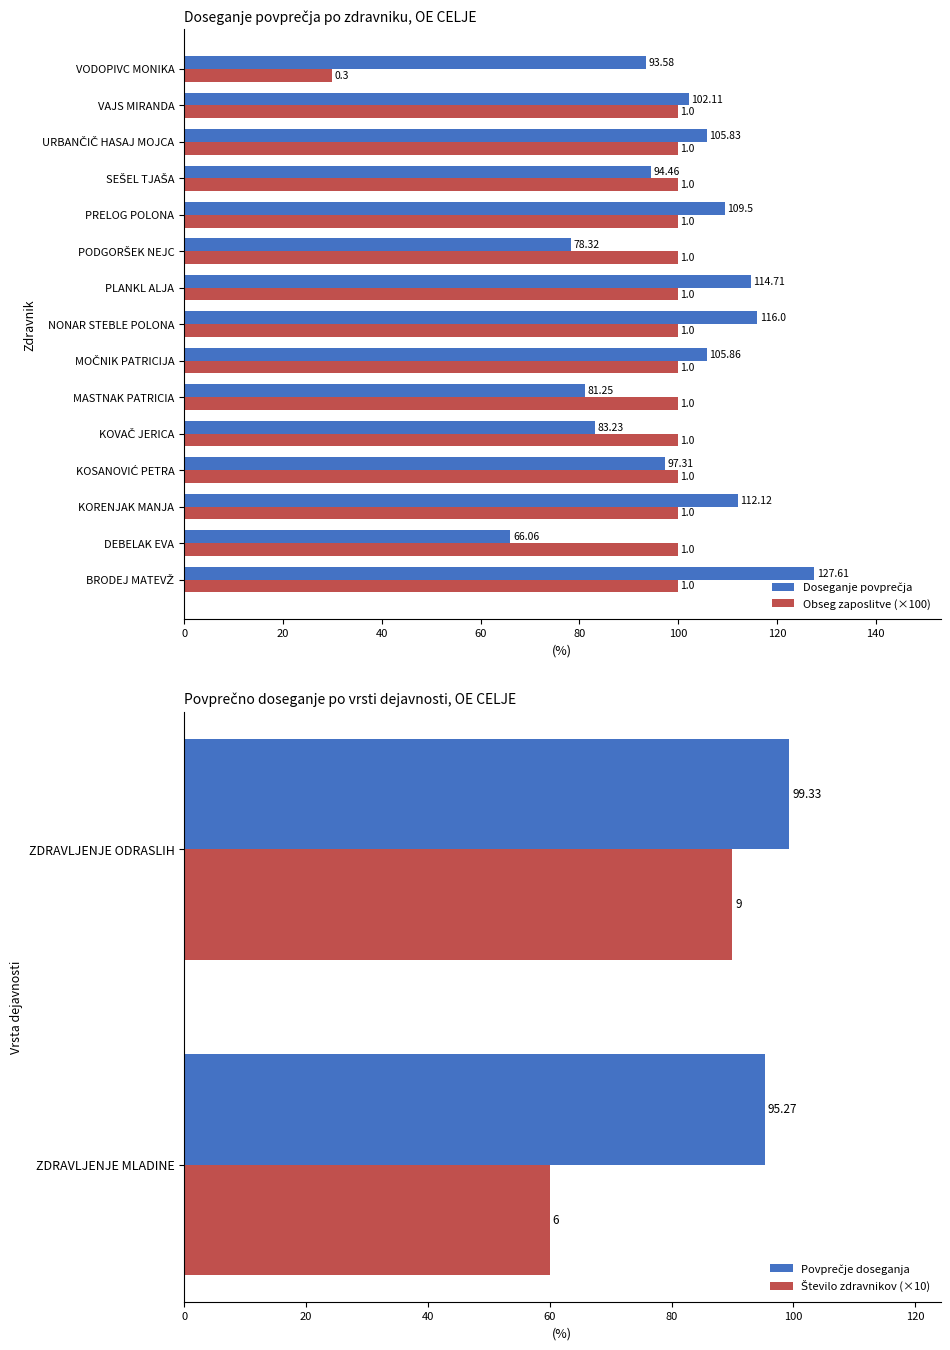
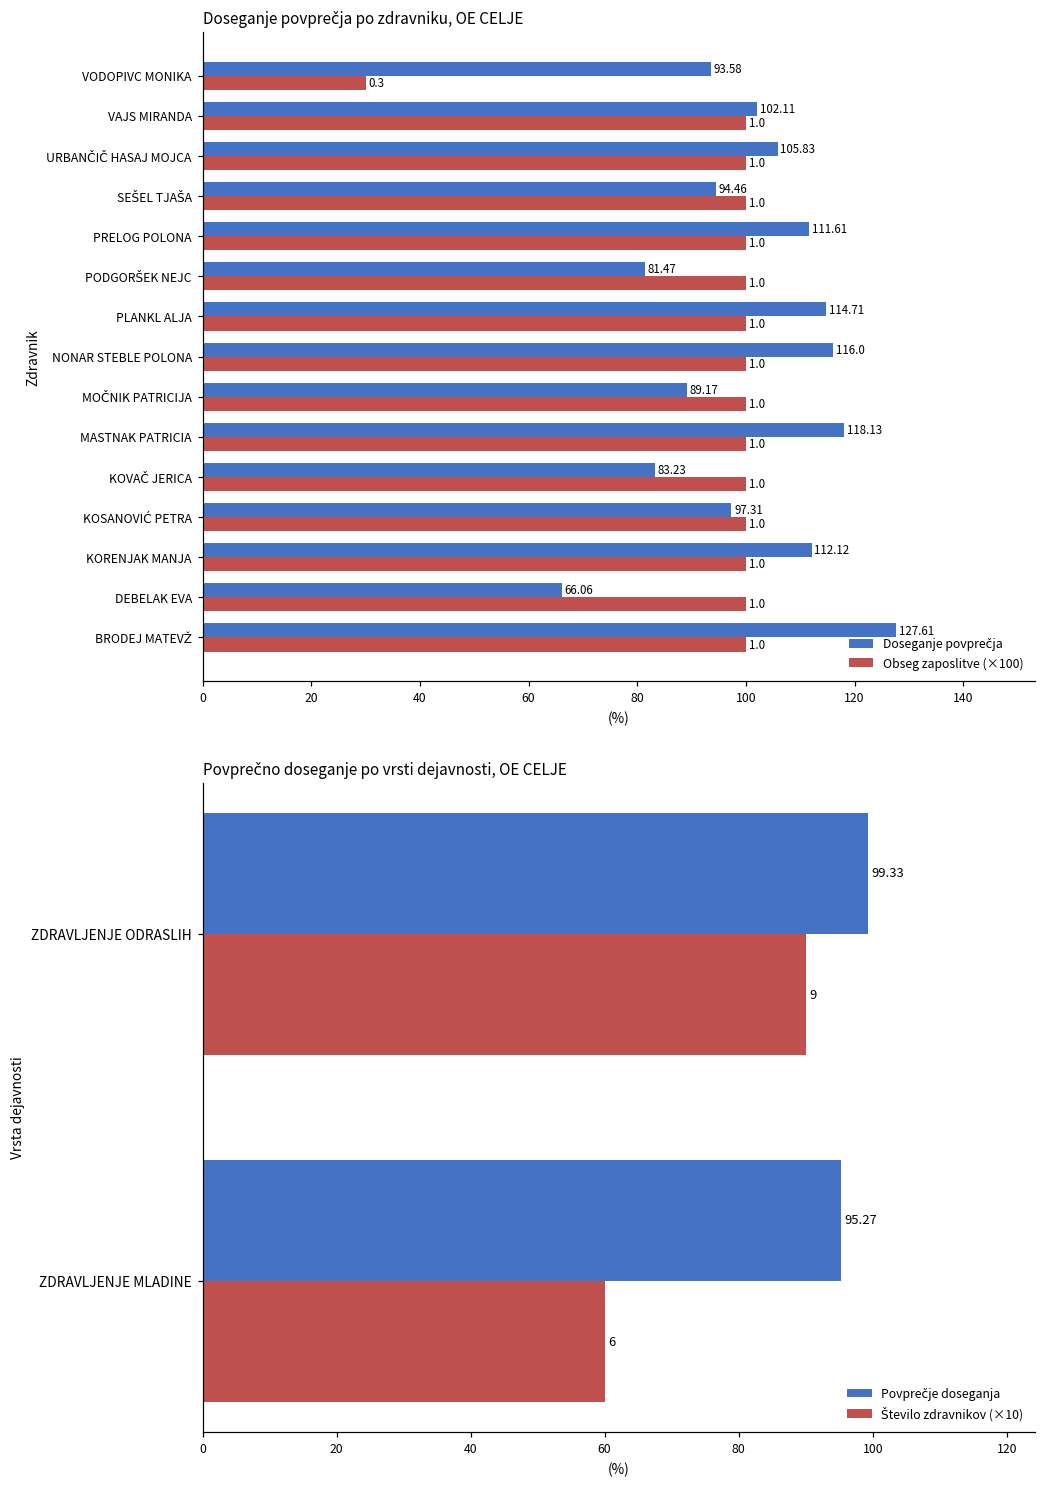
  {
    "Doseganje povprečja po zdravniku, OE CELJE": {
      "Doseganje povprečja": {
        "VODOPIVC MONIKA": 93.58,
        "VAJS MIRANDA": 102.11,
        "URBANČIČ HASAJ MOJCA": 105.83,
        "SEŠEL TJAŠA": 94.46,
-       "PRELOG POLONA": 109.5,
-       "PODGORŠEK NEJC": 78.32,
+       "PRELOG POLONA": 111.61,
+       "PODGORŠEK NEJC": 81.47,
        "PLANKL ALJA": 114.71,
        "NONAR STEBLE POLONA": 116.0,
-       "MOČNIK PATRICIJA": 105.86,
-       "MASTNAK PATRICIA": 81.25,
+       "MOČNIK PATRICIJA": 89.17,
+       "MASTNAK PATRICIA": 118.13,
        "KOVAČ JERICA": 83.23,
        "KOSANOVIĆ PETRA": 97.31,
        "KORENJAK MANJA": 112.12,
        "DEBELAK EVA": 66.06,
        "BRODEJ MATEVŽ": 127.61
      }
    },
    "Povprečno doseganje po vrsti dejavnosti, OE CELJE": {
      "Povprečje doseganja": {
        "ZDRAVLJENJE ODRASLIH": 99.33,
        "ZDRAVLJENJE MLADINE": 95.27
      }
    }
  }
